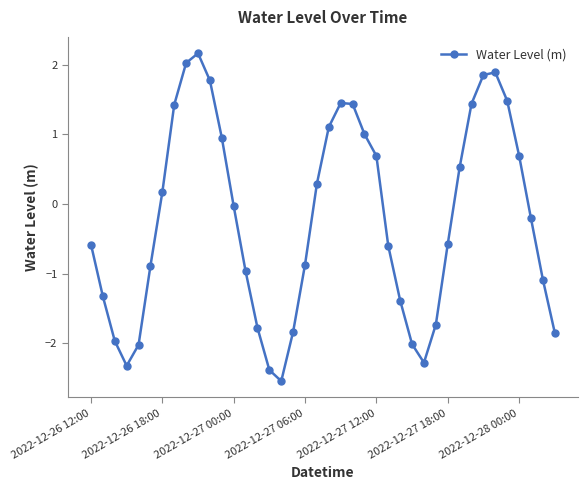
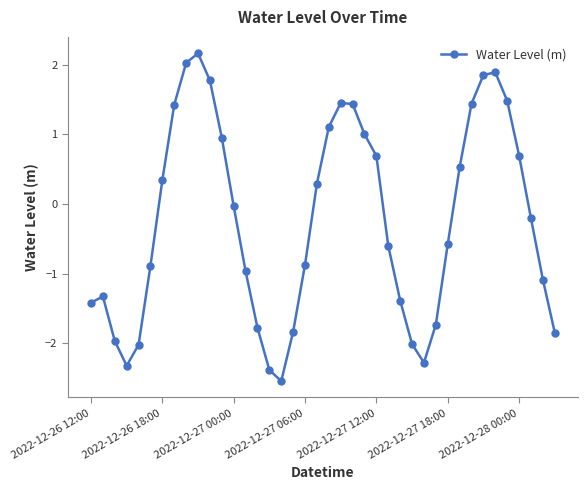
  {
-   "2022-12-26 12:00": -0.6,
-   "2022-12-26 18:00": 0.2,
+   "2022-12-26 12:00": -1.4,
+   "2022-12-26 18:00": 0.3,
    "2022-12-27 00:00": 0.0,
    "2022-12-27 06:00": -0.9,
    "2022-12-27 12:00": 0.7,
    "2022-12-27 18:00": -0.6,
    "2022-12-28 00:00": 0.7
  }
